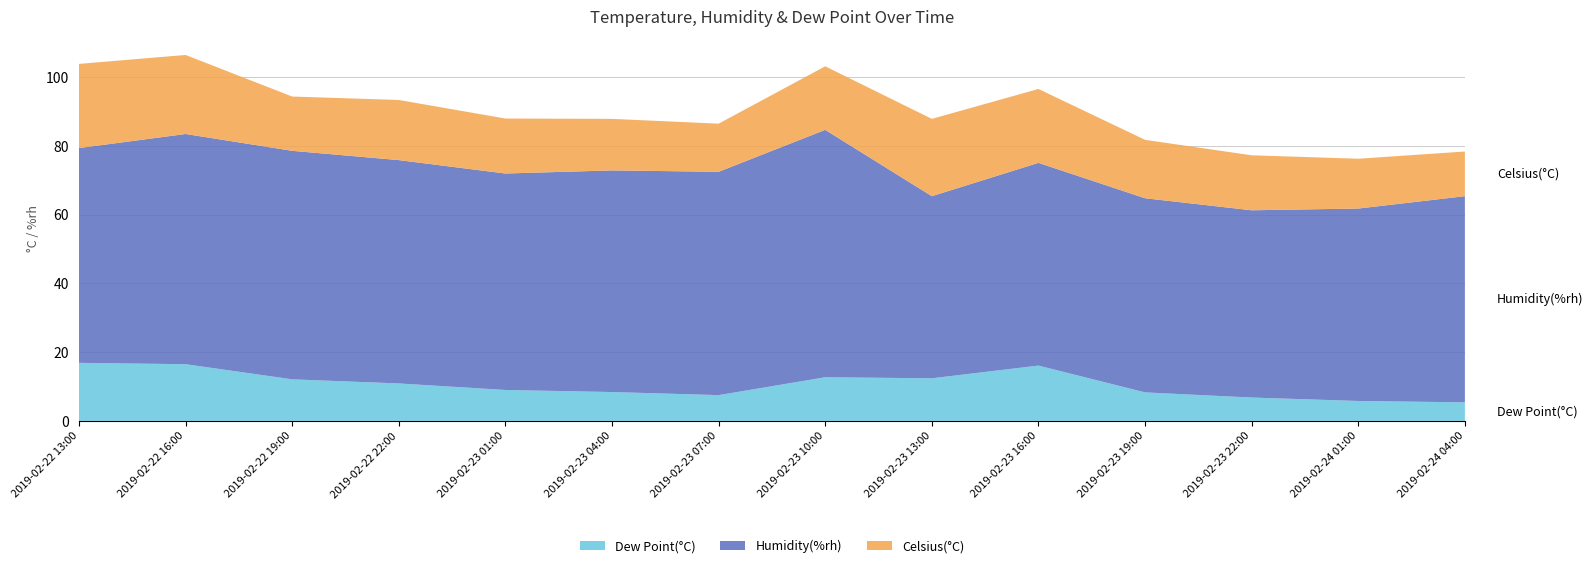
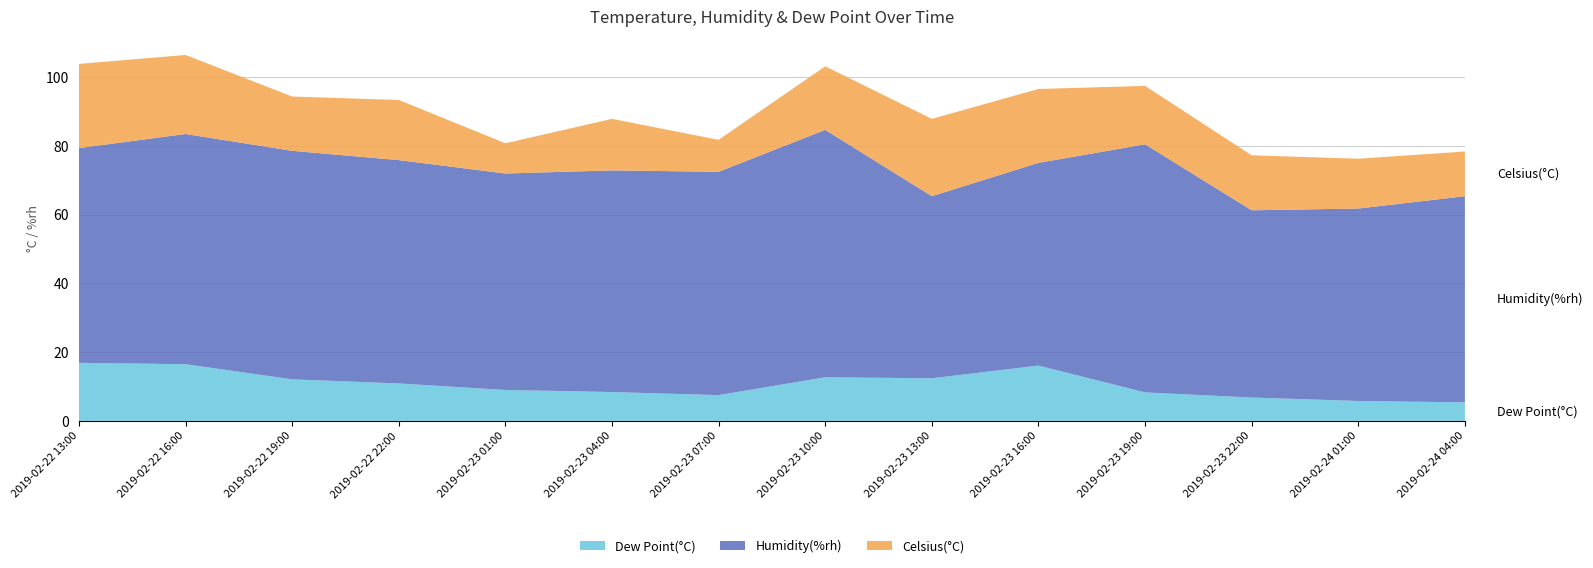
  {
    "Dew Point(°C)": {
      "2019-02-22 13:00": 17,
      "2019-02-22 16:00": 17,
      "2019-02-22 19:00": 12,
      "2019-02-22 22:00": 11,
      "2019-02-23 01:00": 9,
      "2019-02-23 04:00": 8,
      "2019-02-23 07:00": 8,
      "2019-02-23 10:00": 13,
      "2019-02-23 13:00": 12,
      "2019-02-23 16:00": 16,
      "2019-02-23 19:00": 8,
      "2019-02-23 22:00": 7,
      "2019-02-24 01:00": 6,
      "2019-02-24 04:00": 5
    },
    "Humidity(%rh)": {
      "2019-02-22 13:00": 63,
      "2019-02-22 16:00": 67,
      "2019-02-22 19:00": 67,
      "2019-02-22 22:00": 65,
      "2019-02-23 01:00": 63,
      "2019-02-23 04:00": 65,
      "2019-02-23 07:00": 65,
      "2019-02-23 10:00": 72,
      "2019-02-23 13:00": 53,
      "2019-02-23 16:00": 59,
-     "2019-02-23 19:00": 57,
+     "2019-02-23 19:00": 72,
      "2019-02-23 22:00": 55,
      "2019-02-24 01:00": 56,
      "2019-02-24 04:00": 60
    },
    "Celsius(°C)": {
      "2019-02-22 13:00": 25,
      "2019-02-22 16:00": 23,
      "2019-02-22 19:00": 16,
      "2019-02-22 22:00": 18,
-     "2019-02-23 01:00": 16,
+     "2019-02-23 01:00": 9,
      "2019-02-23 04:00": 15,
-     "2019-02-23 07:00": 14,
+     "2019-02-23 07:00": 9,
      "2019-02-23 10:00": 19,
      "2019-02-23 13:00": 23,
      "2019-02-23 16:00": 22,
      "2019-02-23 19:00": 17,
      "2019-02-23 22:00": 16,
      "2019-02-24 01:00": 15,
      "2019-02-24 04:00": 13
    }
  }
